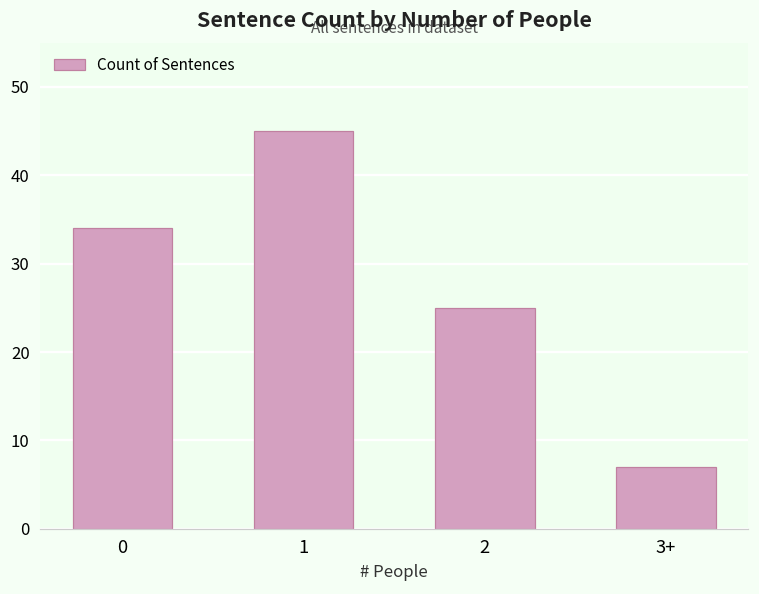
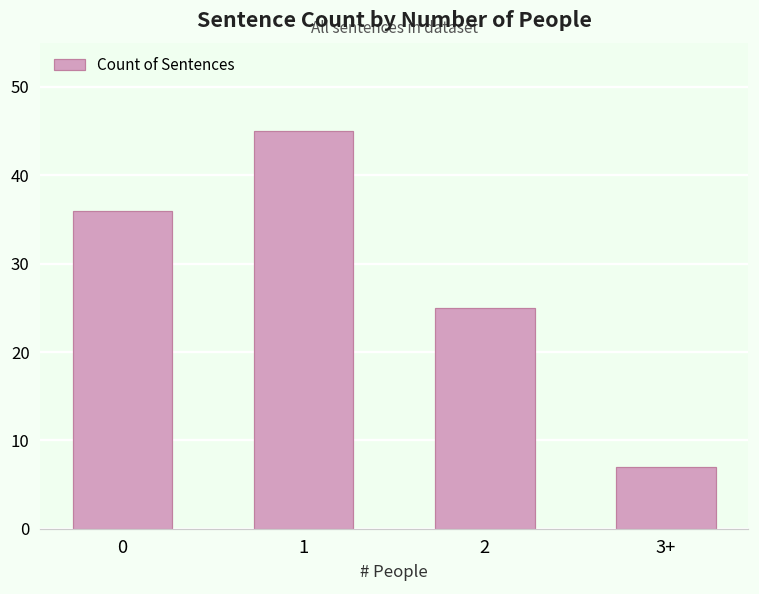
  {
-   "0": 34,
+   "0": 36,
    "1": 45,
    "2": 25,
    "3+": 7
  }
